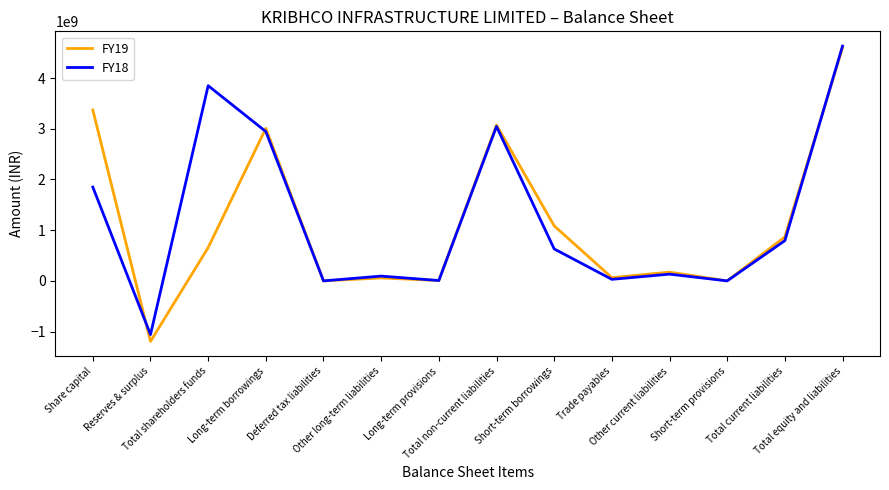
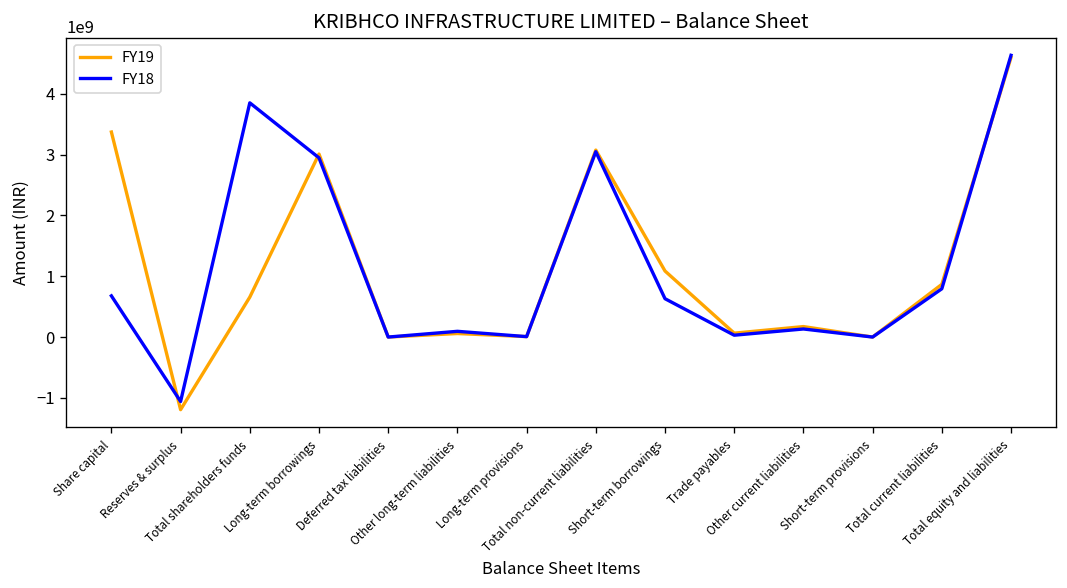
  {
    "FY19": {
      "Share capital": 3400000000,
      "Reserves & surplus": -1200000000,
      "Total shareholders funds": 700000000,
      "Long-term borrowings": 3000000000,
      "Short-term borrowings": 1100000000,
      "Total current liabilities": 900000000
    },
    "FY18": {
-     "Share capital": 1900000000,
+     "Share capital": 700000000,
      "Reserves & surplus": -1100000000,
      "Total shareholders funds": 3900000000,
      "Long-term borrowings": 2900000000,
      "Short-term borrowings": 600000000,
      "Total current liabilities": 800000000
    }
  }
